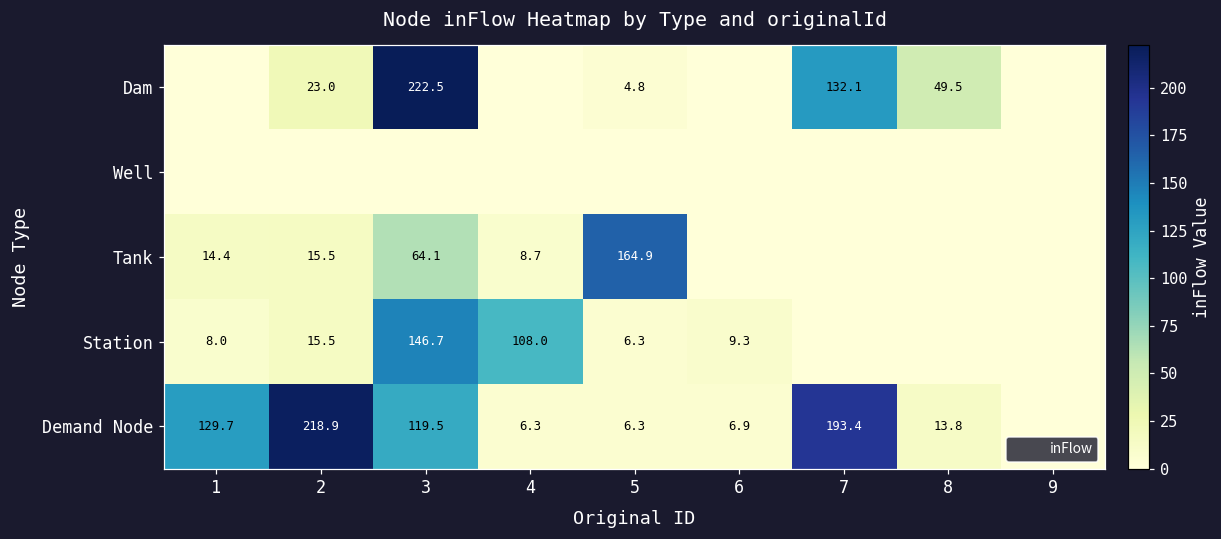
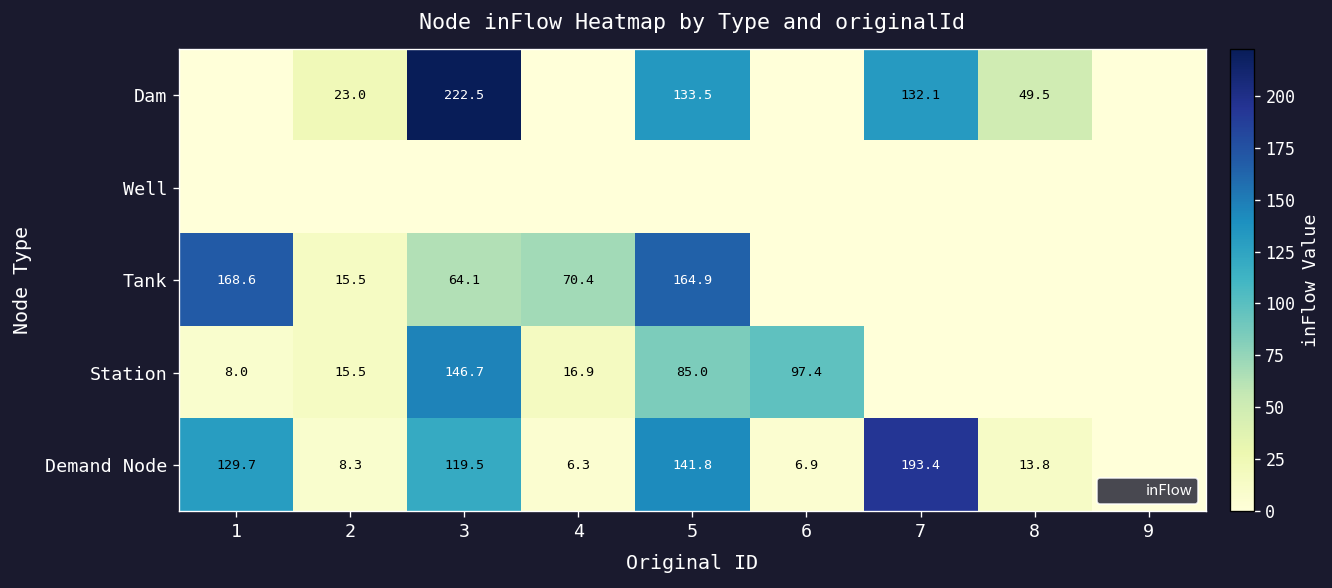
  {
    "Dam": {
      "2": 23.0,
      "3": 222.5,
-     "5": 4.8,
+     "5": 133.5,
      "7": 132.1,
      "8": 49.5
    },
    "Tank": {
-     "1": 14.4,
+     "1": 168.6,
      "2": 15.5,
      "3": 64.1,
-     "4": 8.7,
+     "4": 70.4,
      "5": 164.9
    },
    "Station": {
      "1": 8.0,
      "2": 15.5,
      "3": 146.7,
-     "4": 108.0,
-     "5": 6.3,
-     "6": 9.3
+     "4": 16.9,
+     "5": 85.0,
+     "6": 97.4
    },
    "Demand Node": {
      "1": 129.7,
-     "2": 218.9,
+     "2": 8.3,
      "3": 119.5,
      "4": 6.3,
-     "5": 6.3,
+     "5": 141.8,
      "6": 6.9,
      "7": 193.4,
      "8": 13.8
    }
  }
